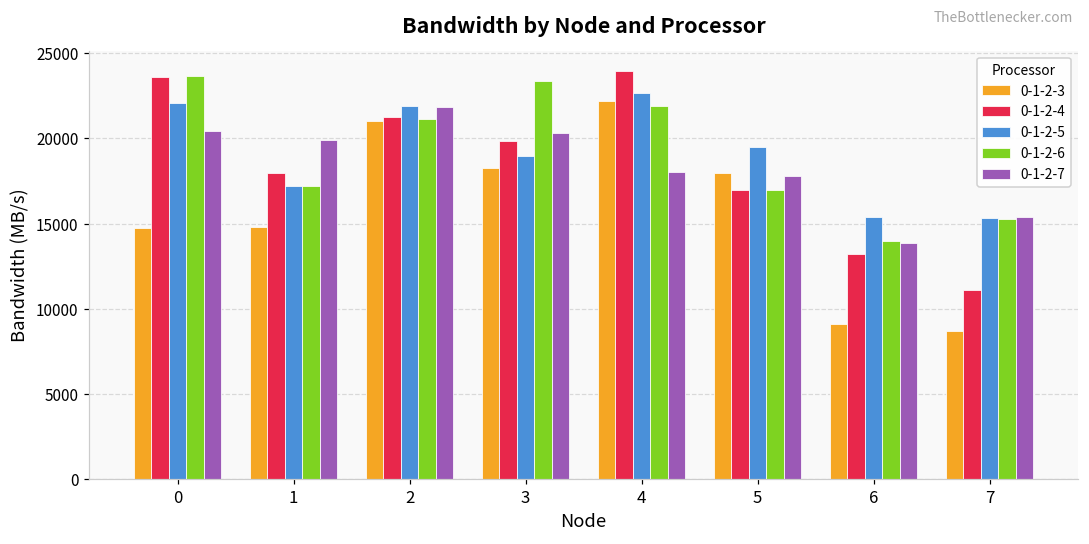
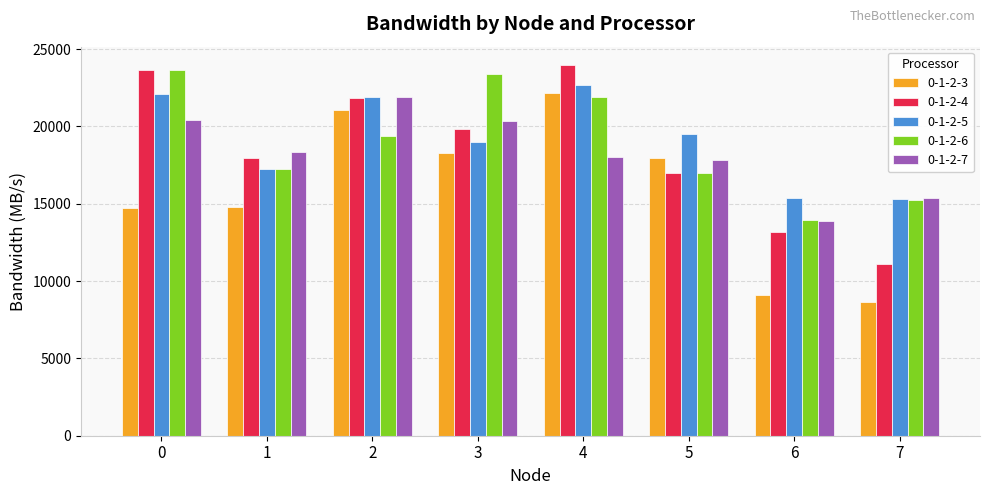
  {
    "0-1-2-3": {
      "0": 14700,
      "1": 14800,
      "2": 21000,
      "3": 18300,
      "4": 22200,
      "5": 18000,
      "6": 9100,
      "7": 8700
    },
    "0-1-2-4": {
      "0": 23600,
      "1": 18000,
-     "2": 21300,
+     "2": 21900,
      "3": 19800,
      "4": 24000,
      "5": 17000,
      "6": 13200,
      "7": 11100
    },
    "0-1-2-5": {
      "0": 22100,
      "1": 17200,
      "2": 21900,
      "3": 19000,
      "4": 22700,
      "5": 19500,
      "6": 15400,
      "7": 15300
    },
    "0-1-2-6": {
      "0": 23600,
      "1": 17200,
-     "2": 21200,
+     "2": 19400,
      "3": 23400,
      "4": 21900,
      "5": 17000,
      "6": 14000,
      "7": 15300
    },
    "0-1-2-7": {
      "0": 20400,
-     "1": 19900,
+     "1": 18300,
      "2": 21900,
      "3": 20300,
      "4": 18000,
      "5": 17800,
      "6": 13900,
      "7": 15400
    }
  }
